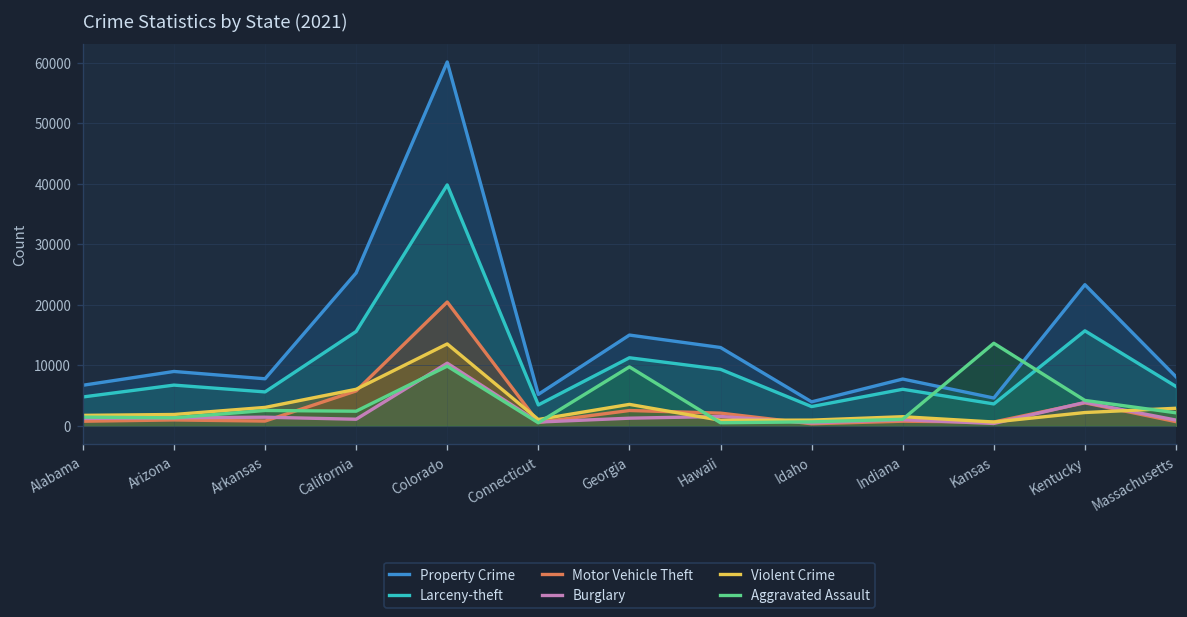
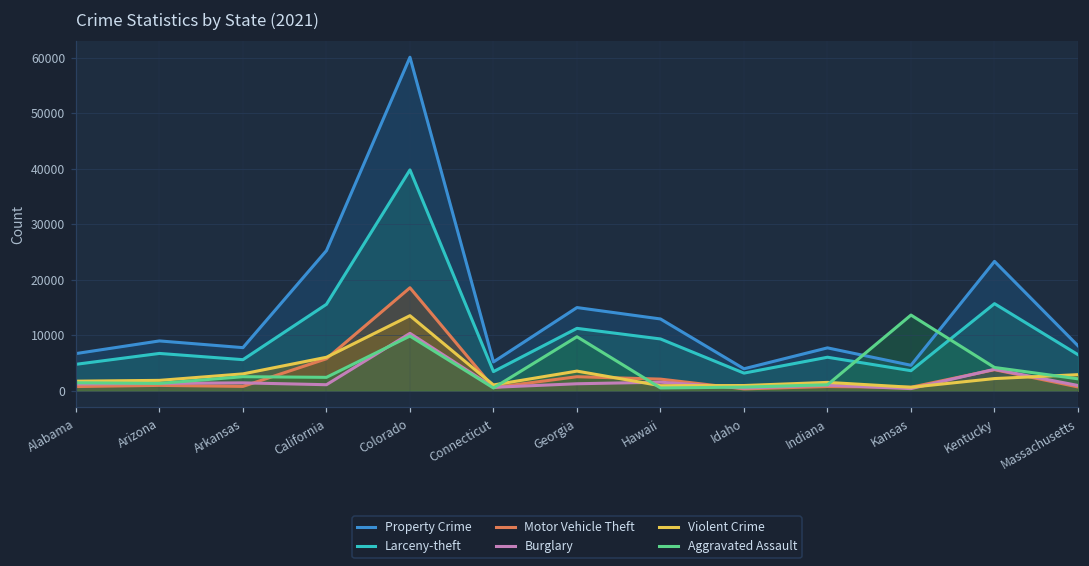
  {
    "Motor Vehicle Theft": {
      "Arkansas": 1000,
-     "Colorado": 20000,
+     "Colorado": 19000,
      "Georgia": 3000,
      "Hawaii": 2000
    },
    "Burglary": {
      "Arkansas": 1000,
      "California": 1000,
      "Georgia": 1000,
      "Hawaii": 2000
    },
    "Violent Crime": {
      "Arizona": 2000,
      "Arkansas": 3000,
      "Colorado": 14000,
      "Georgia": 4000,
      "Kentucky": 2000,
      "Massachusetts": 3000
    },
    "Aggravated Assault": {
      "Arkansas": 3000,
      "California": 2000,
      "Georgia": 10000,
      "Kansas": 14000,
      "Massachusetts": 2000
    }
  }
